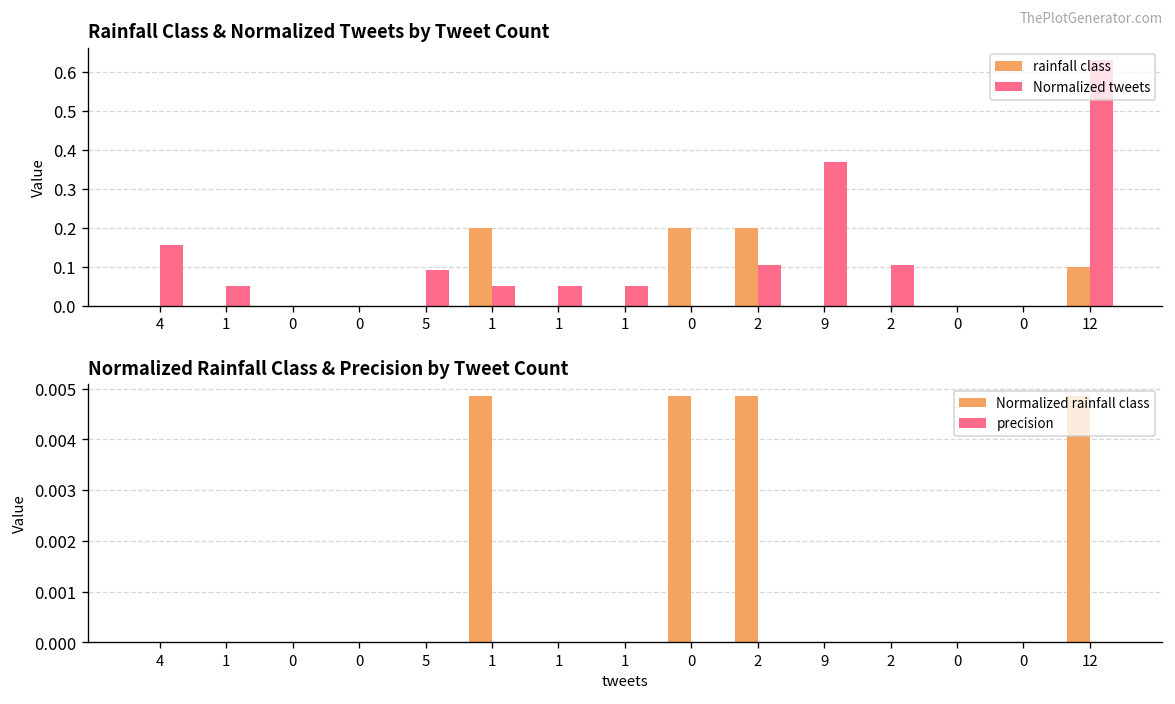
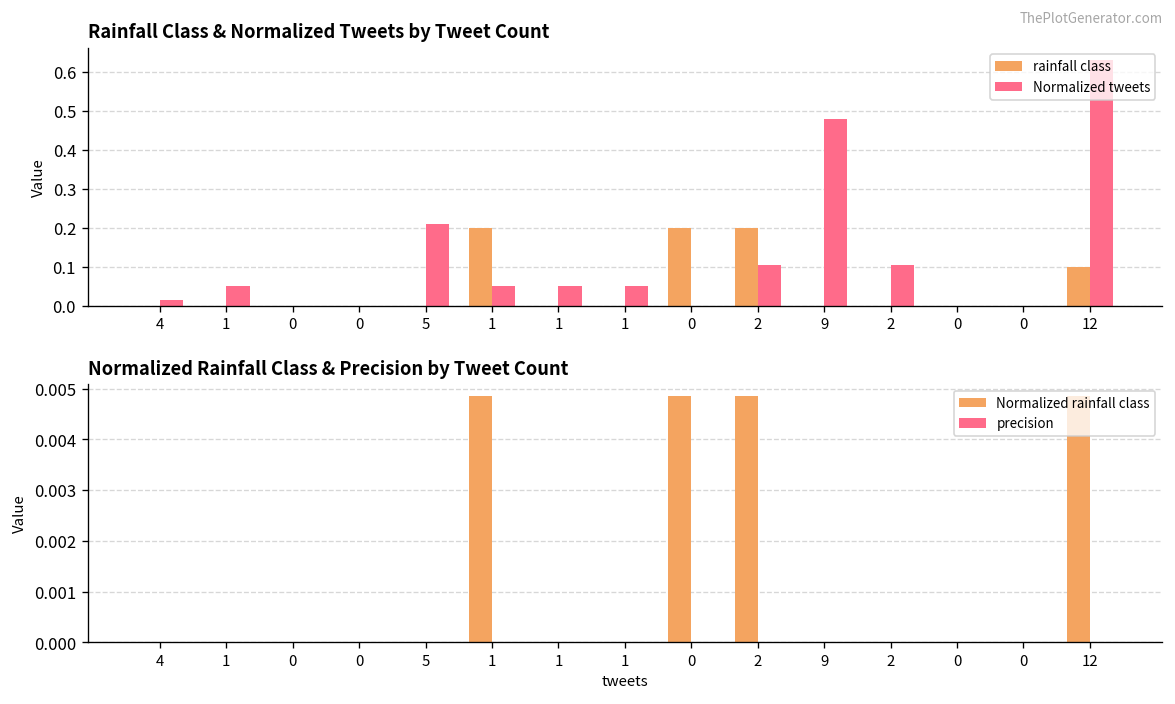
  {
    "Rainfall Class & Normalized Tweets by Tweet Count": {
      "rainfall class": {
        "4": 0.00,
        "5": 0.00,
        "9": 0.00,
        "12": 0.10
      },
      "Normalized tweets": {
-       "4": 0.16,
-       "5": 0.09,
-       "9": 0.37
+       "4": 0.02,
+       "5": 0.21,
+       "9": 0.48
      }
    },
    "Normalized Rainfall Class & Precision by Tweet Count": {
      "Normalized rainfall class": {
        "4": 0.0000,
        "5": 0.0000,
        "9": 0.0000
      },
      "precision": {
        "4": 0.0000,
        "5": 0.0000,
        "9": 0.0000,
        "12": 0.0000
      }
    }
  }
